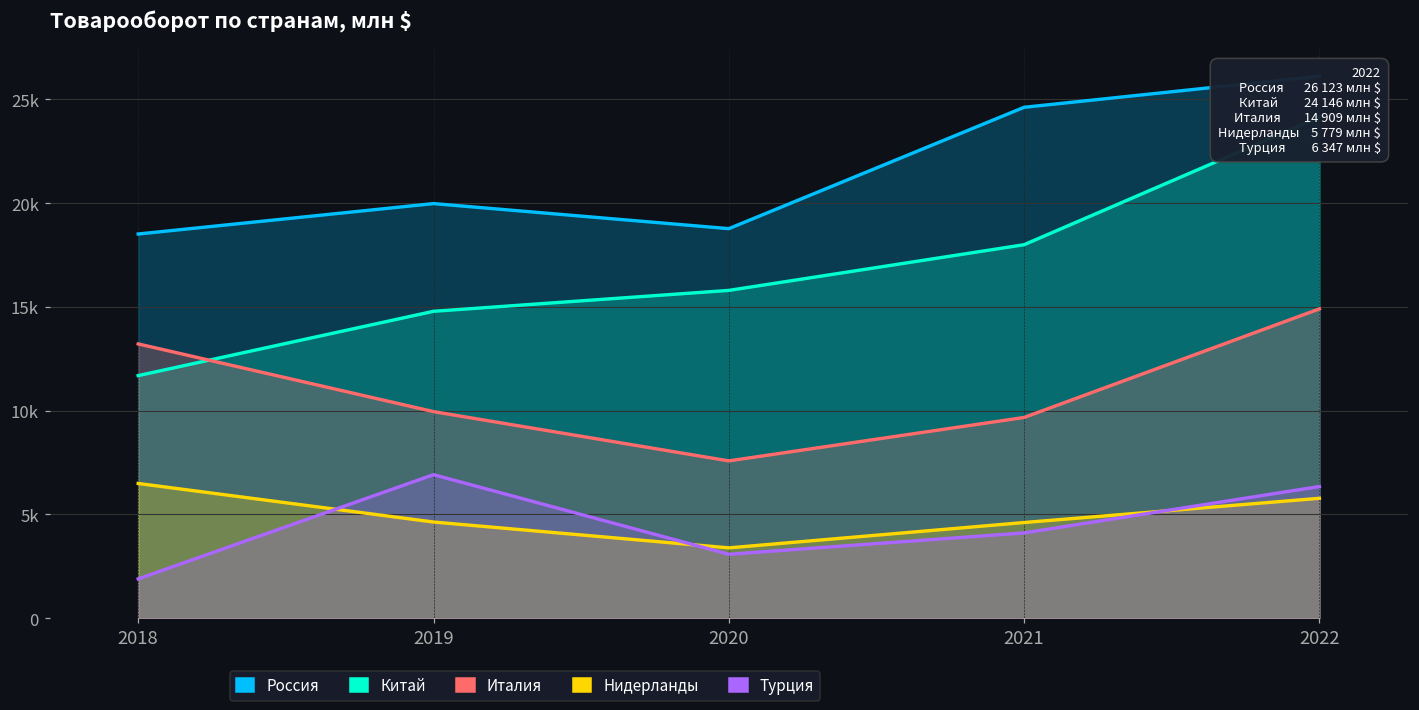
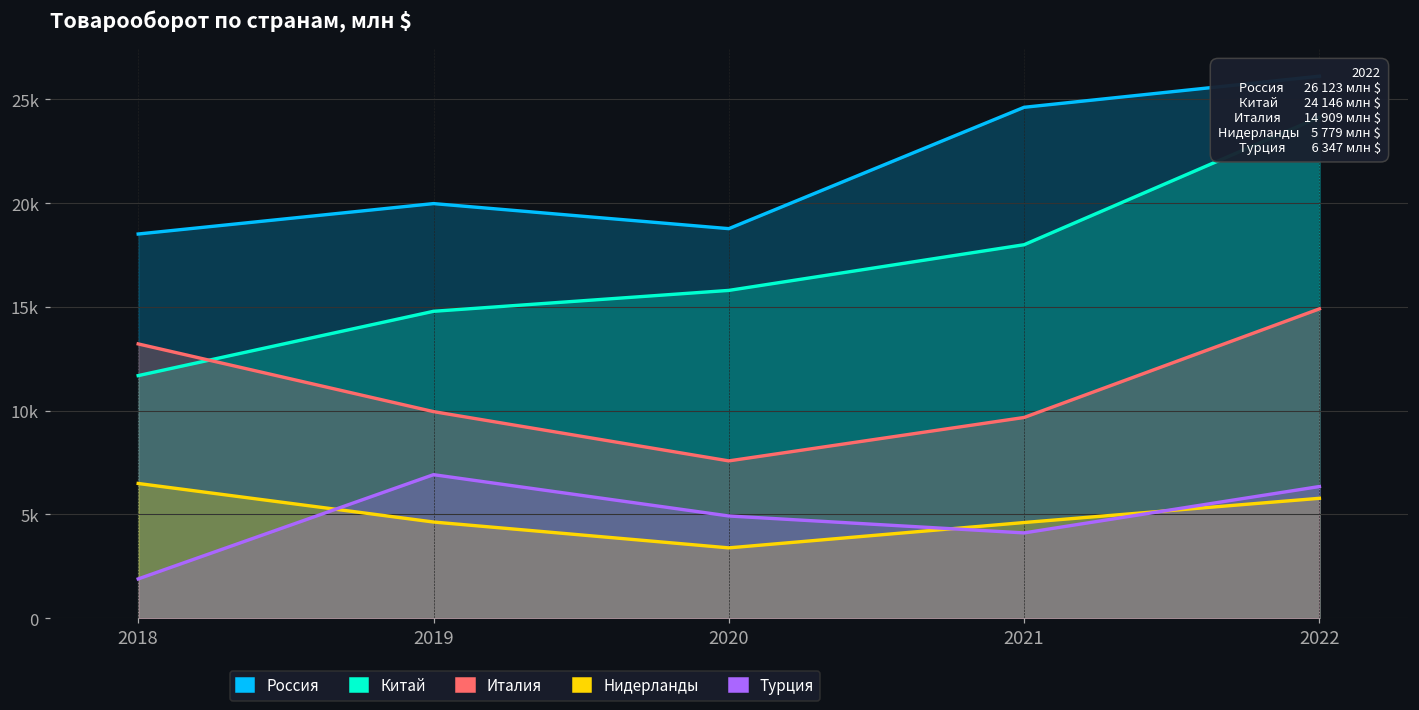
  {
    "Турция": {
      "2018": 1900,
      "2019": 6900,
-     "2020": 3100,
+     "2020": 4900,
      "2021": 4100,
      "2022": 6300
    }
  }
